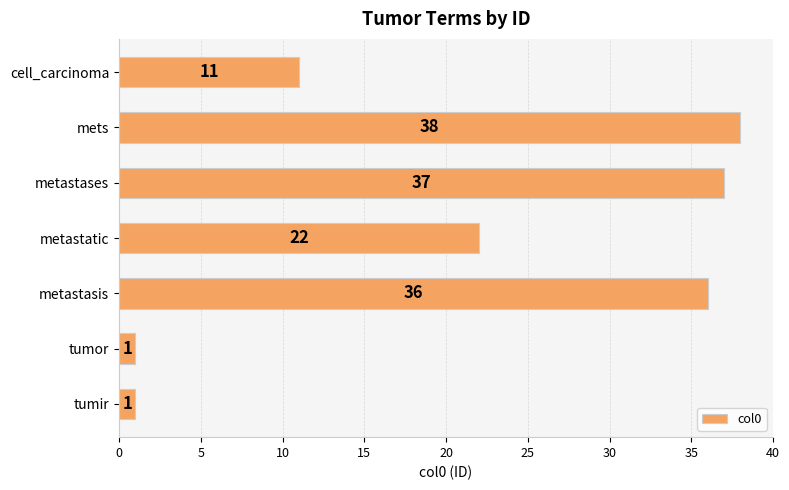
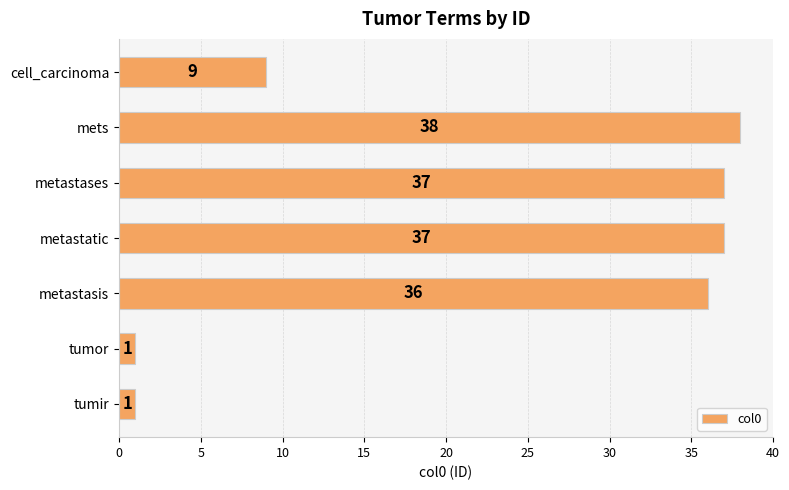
  {
-   "cell_carcinoma": 11,
+   "cell_carcinoma": 9,
    "mets": 38,
    "metastases": 37,
-   "metastatic": 22,
+   "metastatic": 37,
    "metastasis": 36,
    "tumor": 1,
    "tumir": 1
  }
